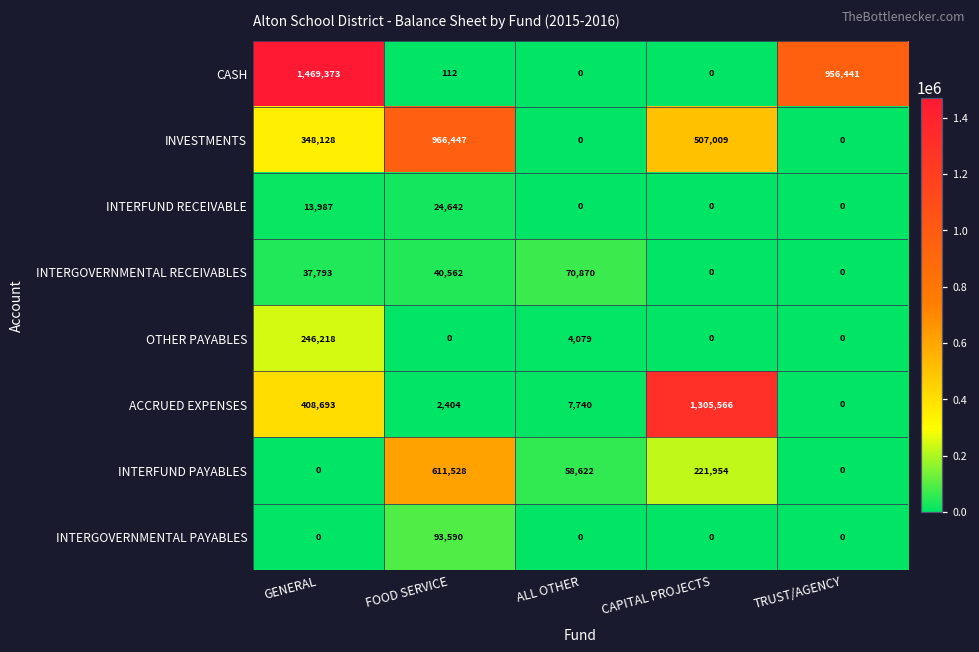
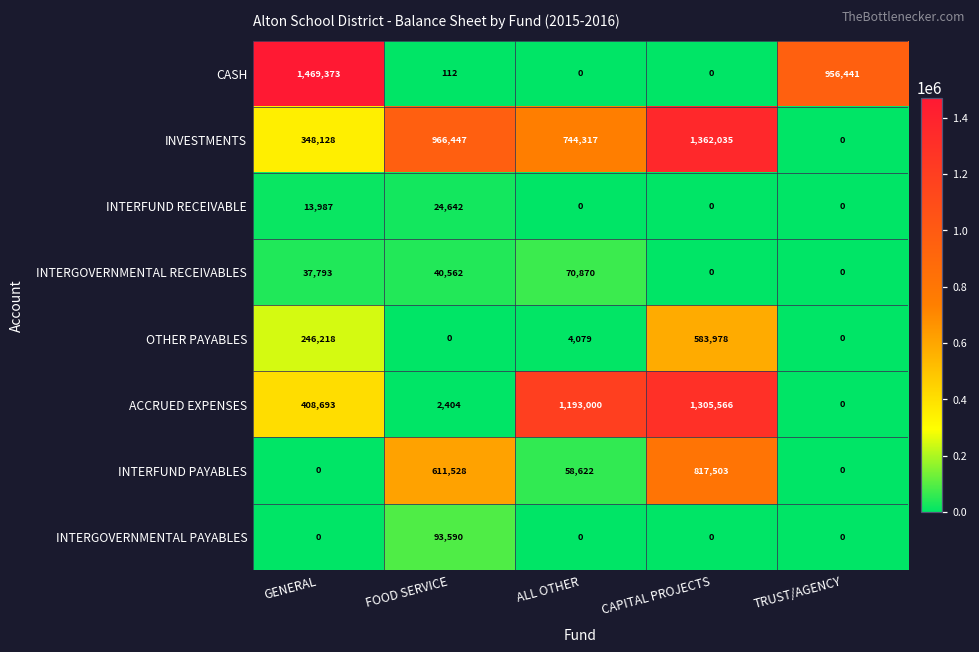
  {
    "CASH": {
      "GENERAL": "1,469,373",
      "FOOD SERVICE": "112",
      "ALL OTHER": "0",
      "CAPITAL PROJECTS": "0",
      "TRUST/AGENCY": "956,441"
    },
    "INVESTMENTS": {
      "GENERAL": "348,128",
      "FOOD SERVICE": "966,447",
-     "ALL OTHER": "0",
-     "CAPITAL PROJECTS": "507,009",
+     "ALL OTHER": "744,317",
+     "CAPITAL PROJECTS": "1,362,035",
      "TRUST/AGENCY": "0"
    },
    "INTERFUND RECEIVABLE": {
      "GENERAL": "13,987",
      "FOOD SERVICE": "24,642",
      "ALL OTHER": "0",
      "CAPITAL PROJECTS": "0",
      "TRUST/AGENCY": "0"
    },
    "INTERGOVERNMENTAL RECEIVABLES": {
      "GENERAL": "37,793",
      "FOOD SERVICE": "40,562",
      "ALL OTHER": "70,870",
      "CAPITAL PROJECTS": "0",
      "TRUST/AGENCY": "0"
    },
    "OTHER PAYABLES": {
      "GENERAL": "246,218",
      "FOOD SERVICE": "0",
      "ALL OTHER": "4,079",
-     "CAPITAL PROJECTS": "0",
+     "CAPITAL PROJECTS": "583,978",
      "TRUST/AGENCY": "0"
    },
    "ACCRUED EXPENSES": {
      "GENERAL": "408,693",
      "FOOD SERVICE": "2,404",
-     "ALL OTHER": "7,740",
+     "ALL OTHER": "1,193,000",
      "CAPITAL PROJECTS": "1,305,566",
      "TRUST/AGENCY": "0"
    },
    "INTERFUND PAYABLES": {
      "GENERAL": "0",
      "FOOD SERVICE": "611,528",
      "ALL OTHER": "58,622",
-     "CAPITAL PROJECTS": "221,954",
+     "CAPITAL PROJECTS": "817,503",
      "TRUST/AGENCY": "0"
    },
    "INTERGOVERNMENTAL PAYABLES": {
      "GENERAL": "0",
      "FOOD SERVICE": "93,590",
      "ALL OTHER": "0",
      "CAPITAL PROJECTS": "0",
      "TRUST/AGENCY": "0"
    }
  }
